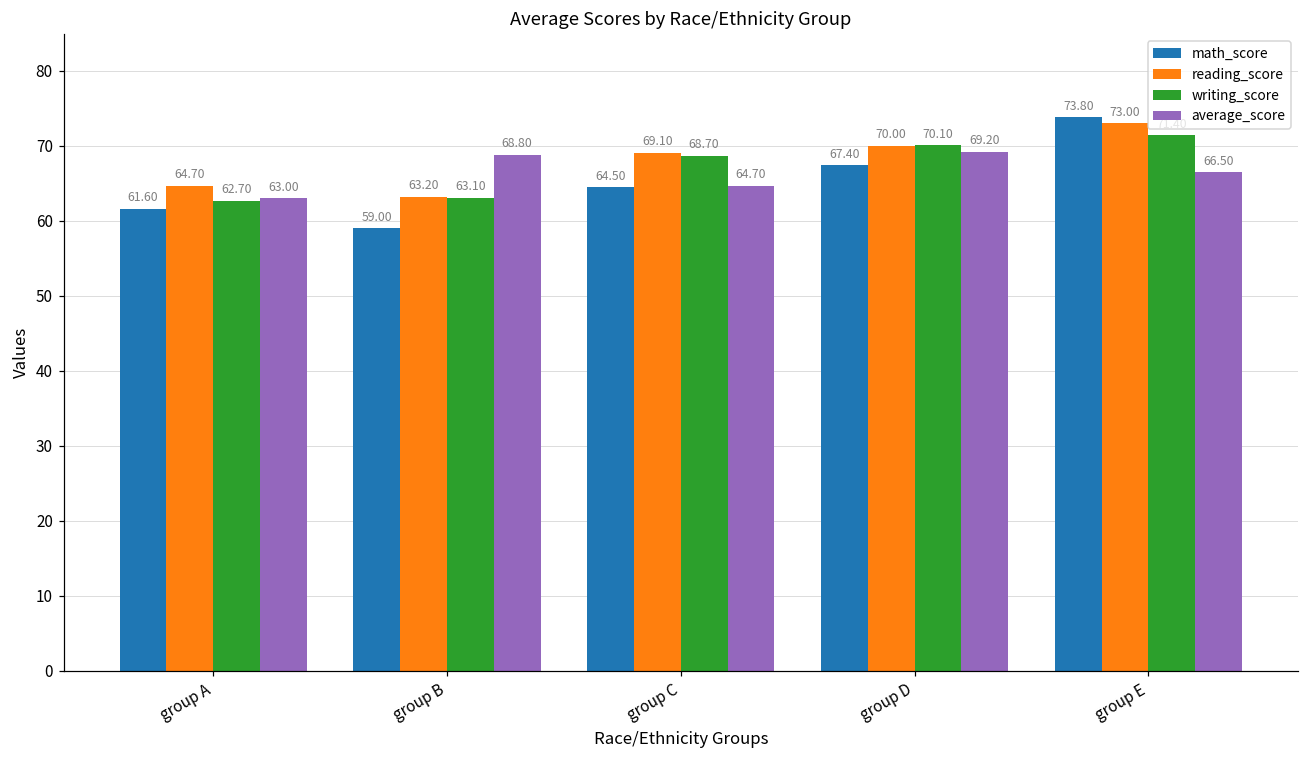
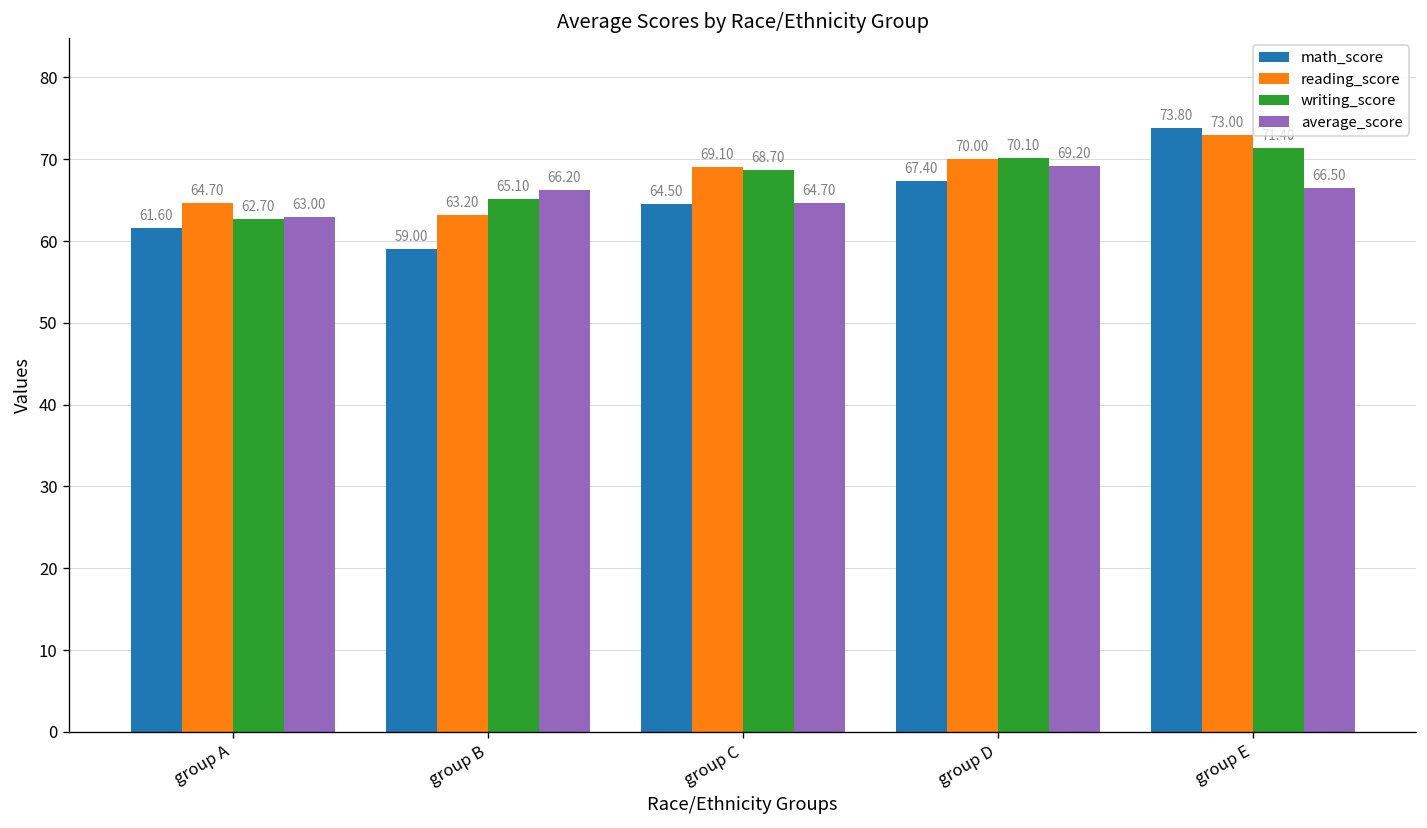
  {
    "math_score": {
      "group A": 61.60,
      "group B": 59.00,
      "group C": 64.50,
      "group D": 67.40,
      "group E": 73.80
    },
    "reading_score": {
      "group A": 64.70,
      "group B": 63.20,
      "group C": 69.10,
      "group D": 70.00,
      "group E": 73.00
    },
    "writing_score": {
      "group A": 62.70,
-     "group B": 63.10,
+     "group B": 65.10,
      "group C": 68.70,
      "group D": 70.10
    },
    "average_score": {
      "group A": 63.00,
-     "group B": 68.80,
+     "group B": 66.20,
      "group C": 64.70,
      "group D": 69.20,
      "group E": 66.50
    }
  }
